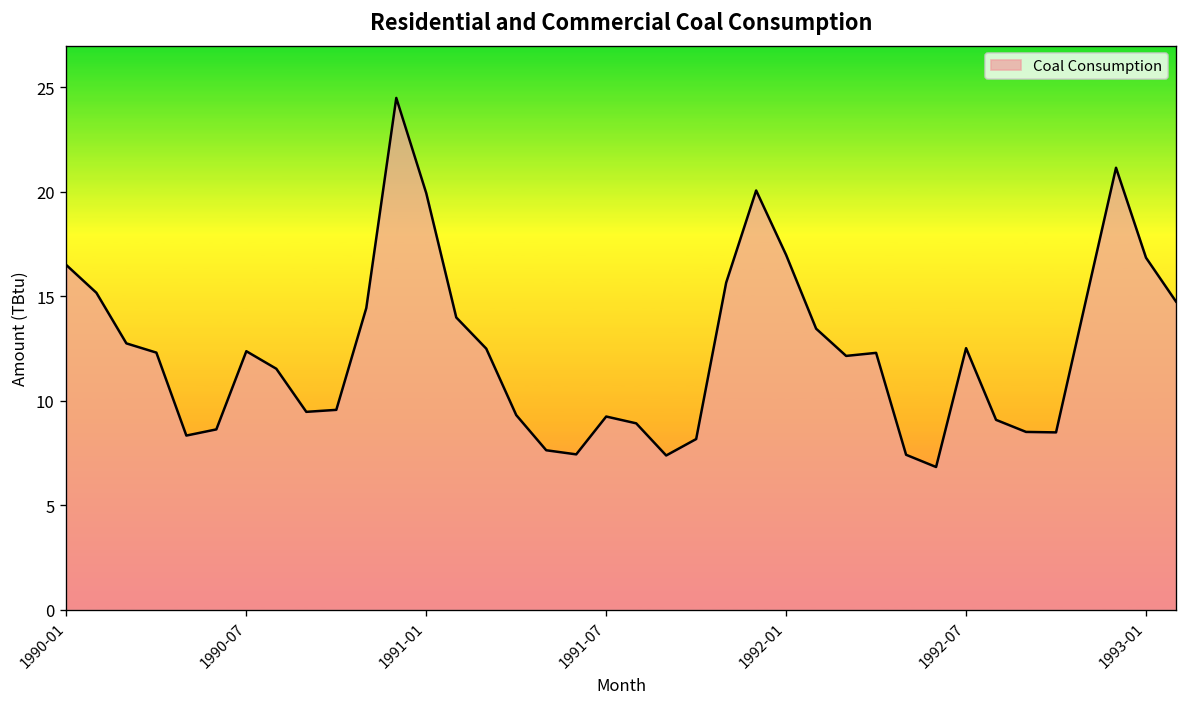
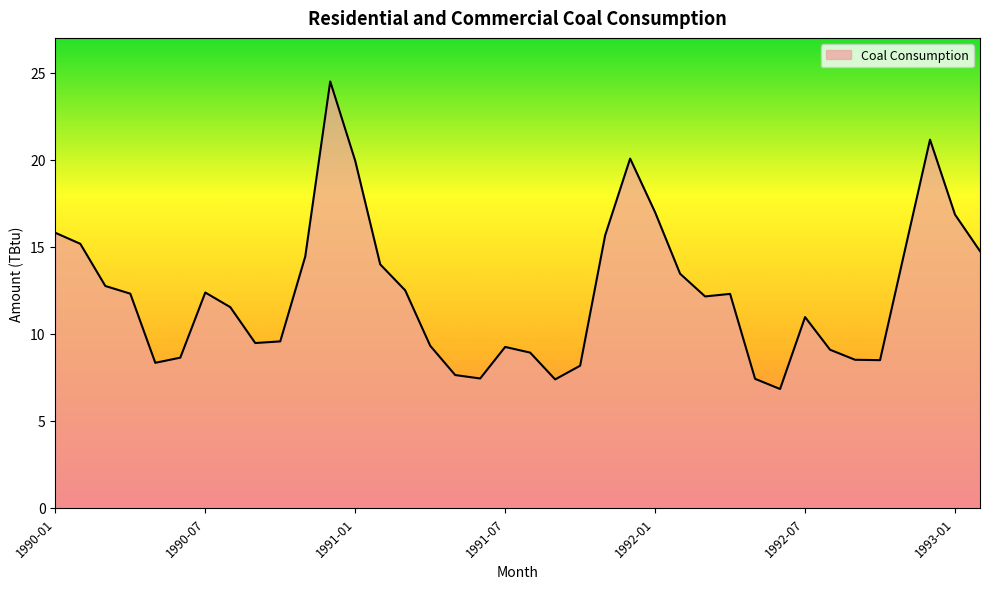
  {
-   "1990-01": 16.5,
+   "1990-01": 15.8,
    "1990-07": 12.4,
    "1991-01": 19.9,
    "1991-07": 9.2,
    "1992-01": 17.0,
-   "1992-07": 12.5,
+   "1992-07": 11.0,
    "1993-01": 16.8
  }
